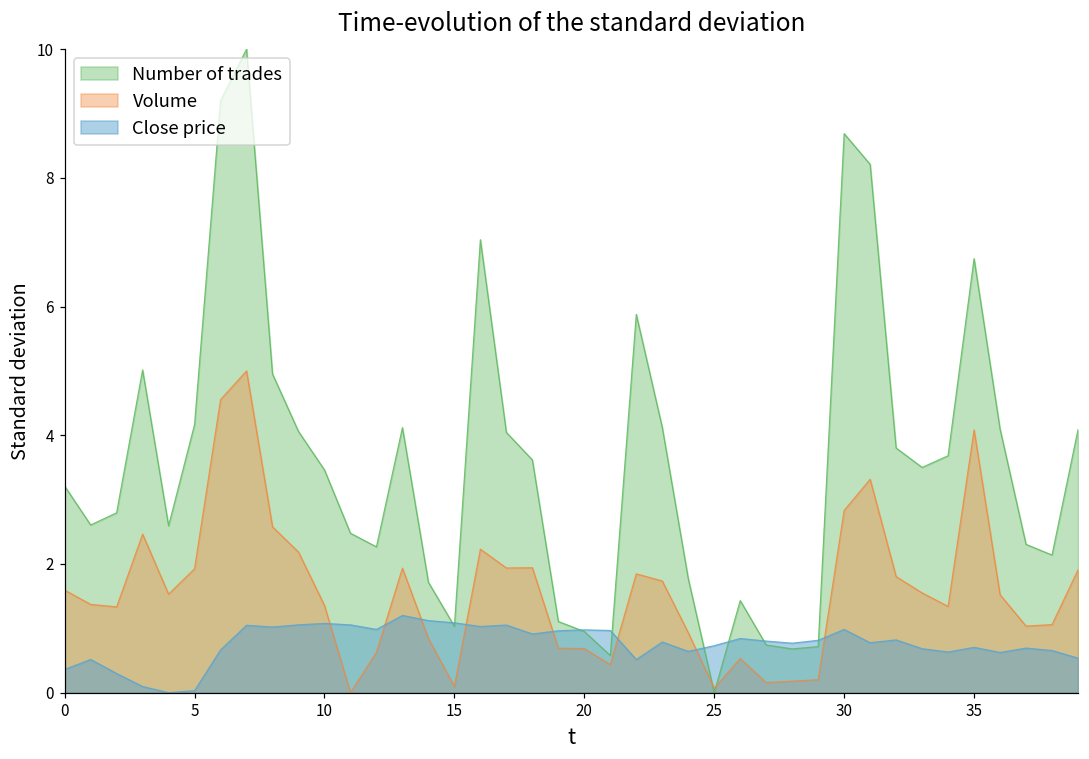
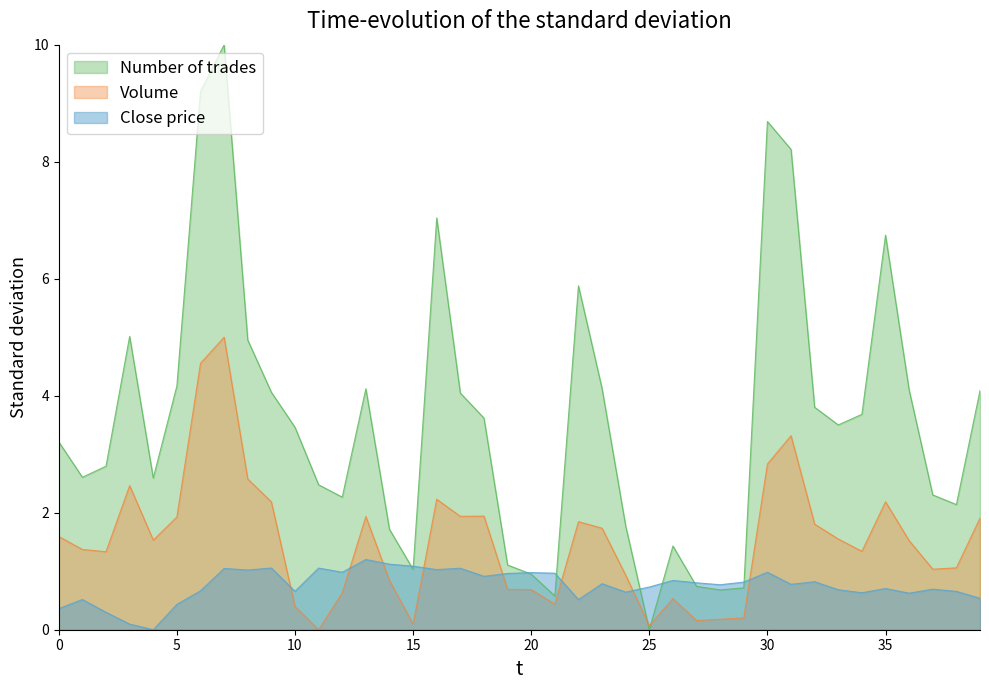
  {
    "Number of trades": {
      "0": 3.2,
      "5": 4.2,
      "10": 3.5,
      "15": 1.0,
      "25": 0.0,
      "30": 8.7,
      "35": 6.7
    },
    "Volume": {
      "0": 1.6,
      "5": 1.9,
-     "10": 1.4,
+     "10": 0.4,
      "15": 0.1,
      "20": 0.7,
      "25": 0.1,
      "30": 2.8,
-     "35": 4.1
+     "35": 2.2
    },
    "Close price": {
      "0": 0.4,
-     "5": 0.0,
-     "10": 1.1,
+     "5": 0.4,
+     "10": 0.7,
      "15": 1.1,
      "25": 0.7,
      "30": 1.0,
      "35": 0.7
    }
  }
